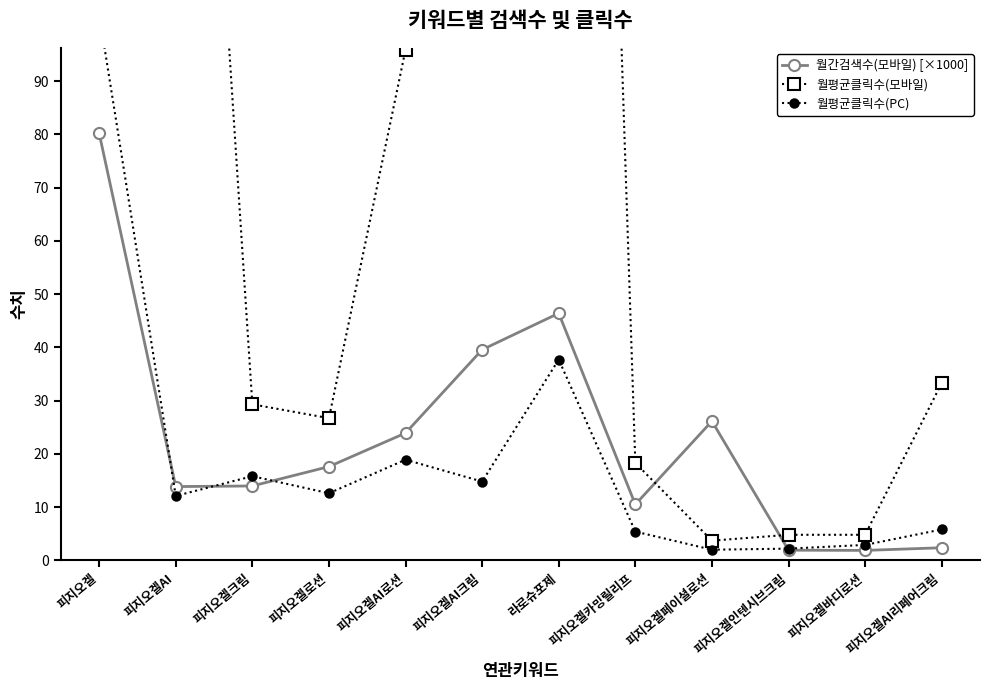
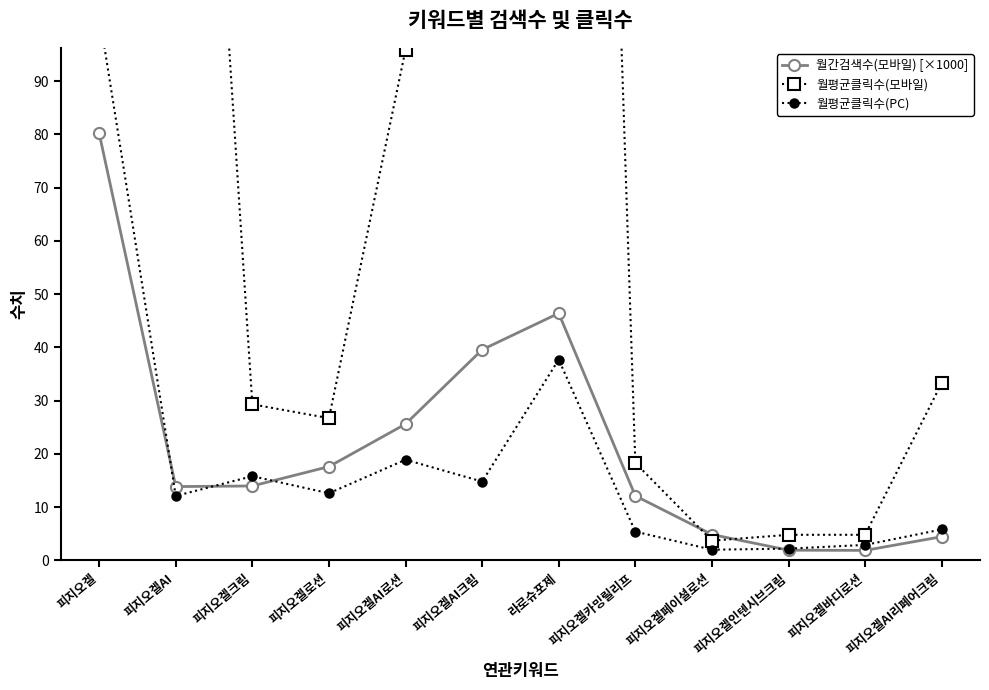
  {
    "월간검색수(모바일) [×1000]": {
      "피지오겔": 80,
      "피지오겔AI": 14,
      "피지오겔크림": 14,
      "피지오겔로션": 18,
-     "피지오겔AI로션": 24,
+     "피지오겔AI로션": 26,
      "피지오겔AI크림": 40,
      "라로슈포제": 46,
-     "피지오겔카밍릴리프": 11,
-     "피지오겔페이셜로션": 26,
+     "피지오겔카밍릴리프": 12,
+     "피지오겔페이셜로션": 5,
      "피지오겔바디로션": 2,
-     "피지오겔AI리페어크림": 2
+     "피지오겔AI리페어크림": 4
    }
  }
